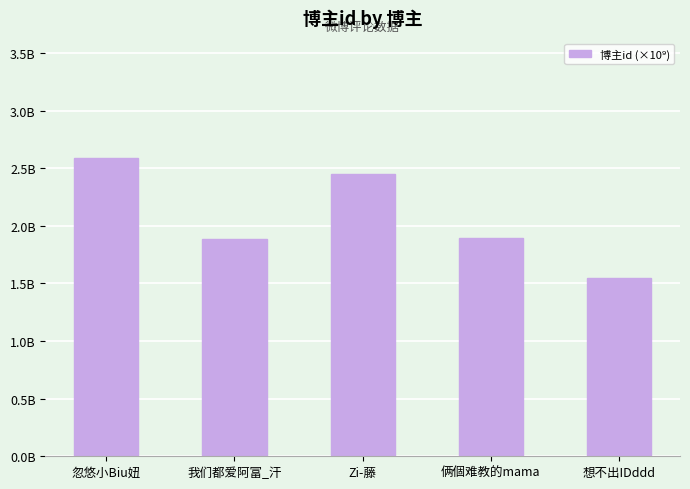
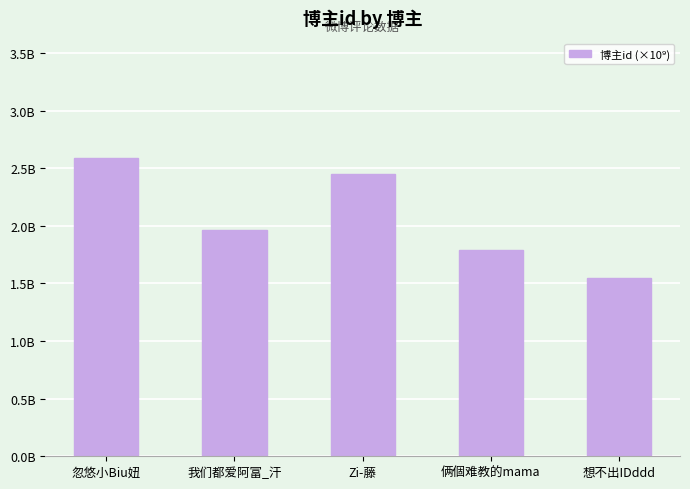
  {
    "忽悠小Biu妞": 2590000000,
-   "我们都爱阿富_汗": 1880000000,
+   "我们都爱阿富_汗": 1960000000,
    "Zi-藤": 2450000000,
-   "俩個难教的mama": 1890000000,
+   "俩個难教的mama": 1790000000,
    "想不出IDddd": 1550000000
  }
